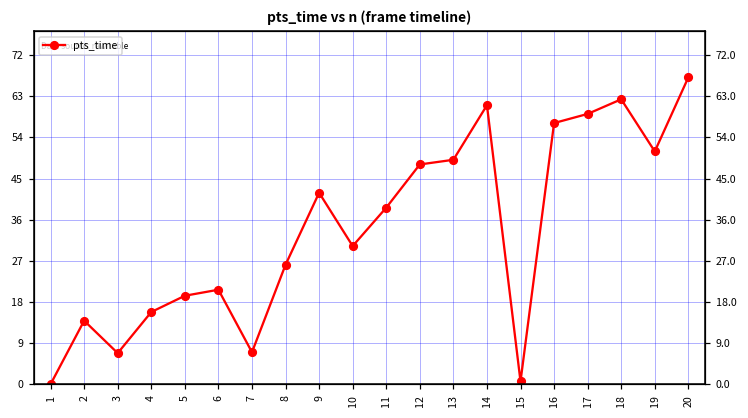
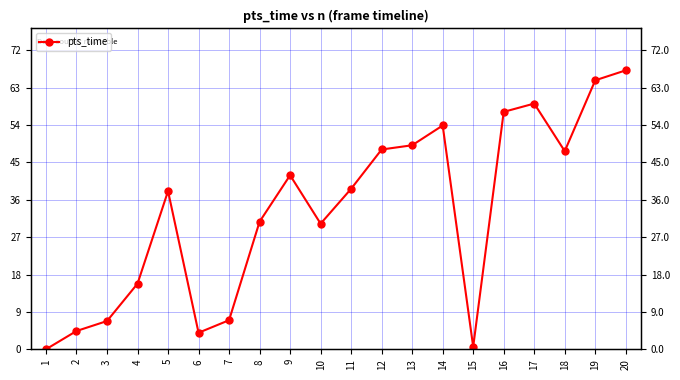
  {
    "1": 0,
-   "2": 14,
+   "2": 4,
    "3": 7,
    "4": 16,
-   "5": 19,
-   "6": 21,
+   "5": 38,
+   "6": 4,
    "7": 7,
-   "8": 26,
+   "8": 31,
    "9": 42,
    "10": 30,
    "11": 39,
    "12": 48,
    "13": 49,
-   "14": 61,
+   "14": 54,
    "15": 1,
    "16": 57,
    "17": 59,
-   "18": 62,
-   "19": 51,
+   "18": 48,
+   "19": 65,
    "20": 67
  }
